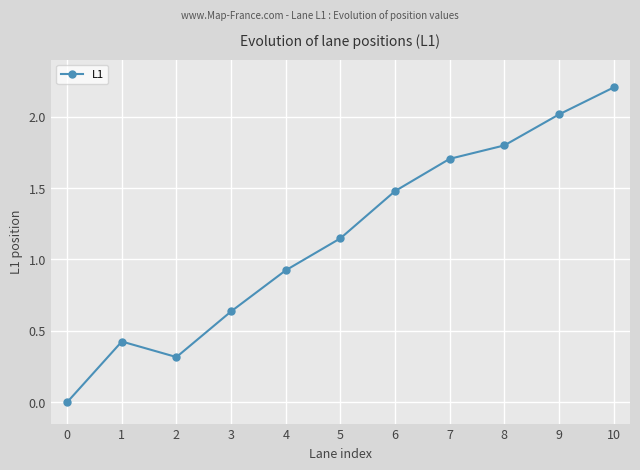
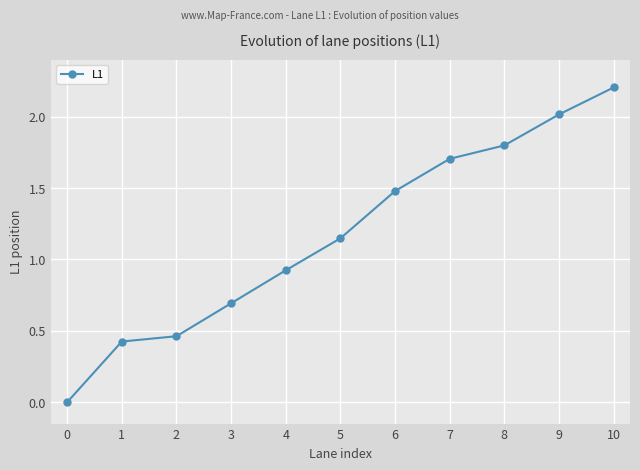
  {
    "0": 0.00,
    "1": 0.43,
-   "2": 0.32,
-   "3": 0.64,
+   "2": 0.46,
+   "3": 0.69,
    "4": 0.92,
    "5": 1.15,
    "6": 1.48,
    "7": 1.71,
    "8": 1.80,
    "9": 2.02,
    "10": 2.21
  }
